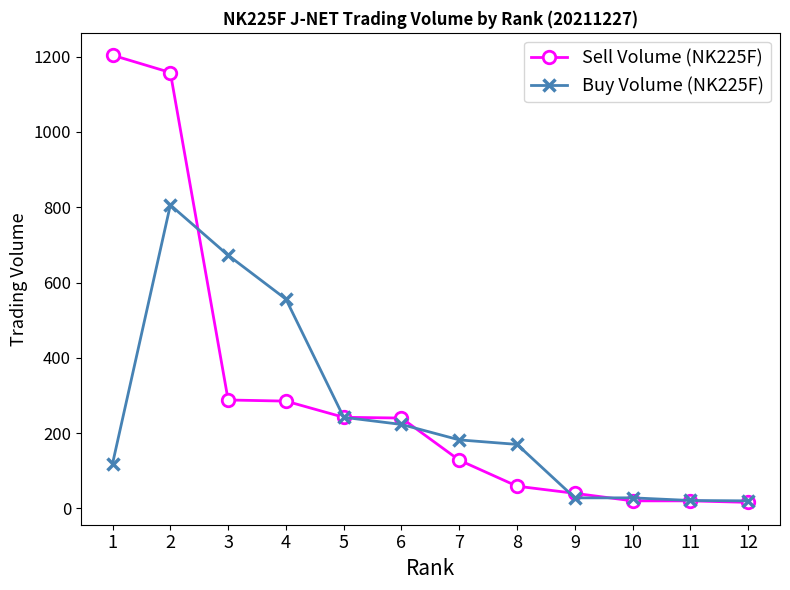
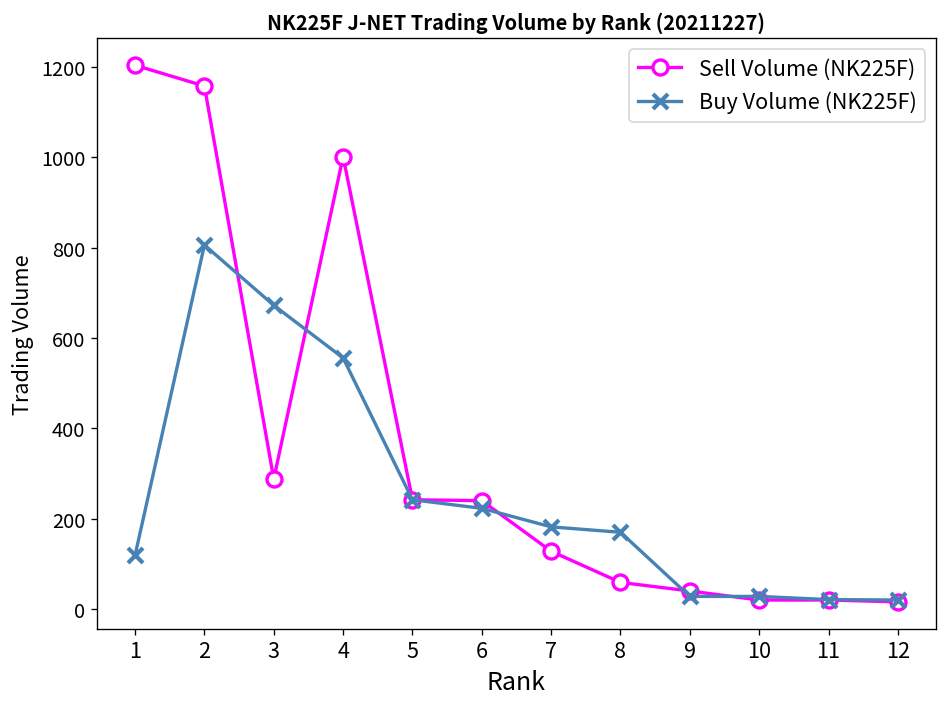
  {
    "Sell Volume (NK225F)": {
      "1": 1200,
      "2": 1160,
      "3": 290,
-     "4": 290,
+     "4": 1000,
      "6": 240,
      "7": 130,
      "8": 60,
      "9": 40,
      "10": 20
    },
    "Buy Volume (NK225F)": {
      "1": 120,
      "2": 810,
      "3": 670,
      "4": 560,
      "6": 220,
      "7": 180,
      "8": 170,
      "9": 30,
      "10": 30
    }
  }
